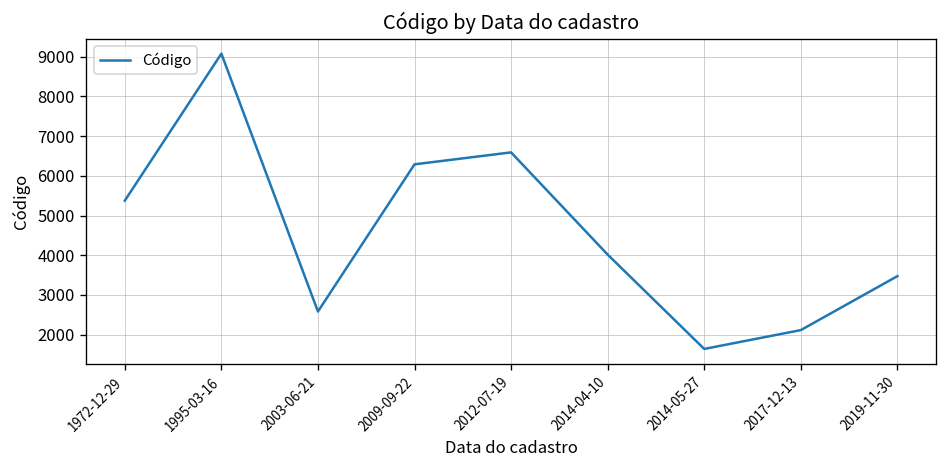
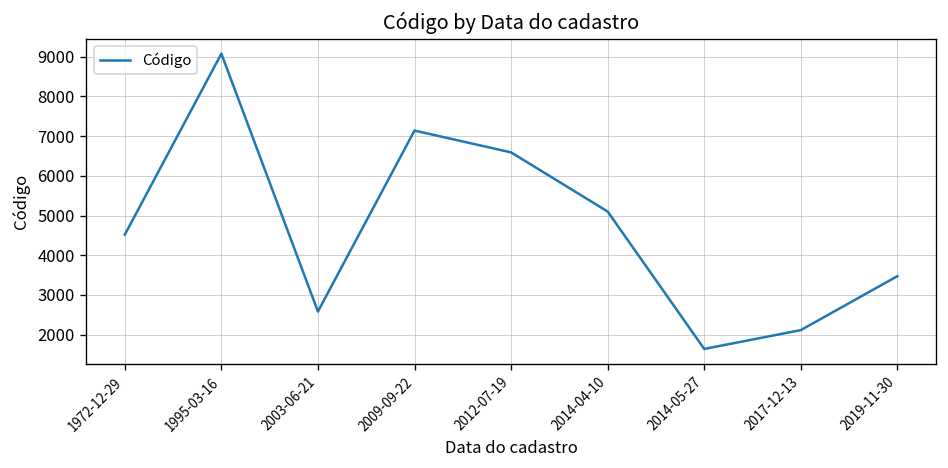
  {
-   "1972-12-29": 5400,
+   "1972-12-29": 4500,
    "1995-03-16": 9100,
    "2003-06-21": 2600,
-   "2009-09-22": 6300,
+   "2009-09-22": 7100,
    "2012-07-19": 6600,
-   "2014-04-10": 4000,
+   "2014-04-10": 5100,
    "2014-05-27": 1600,
    "2017-12-13": 2100,
    "2019-11-30": 3500
  }
